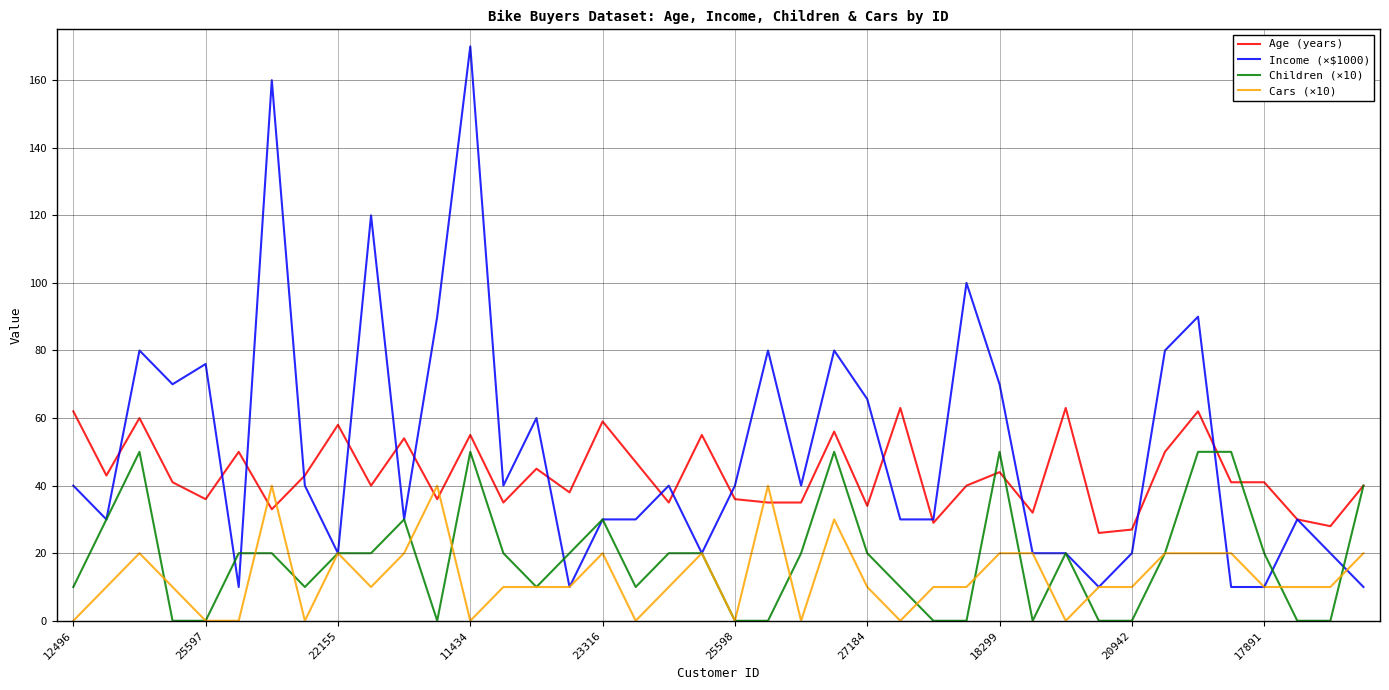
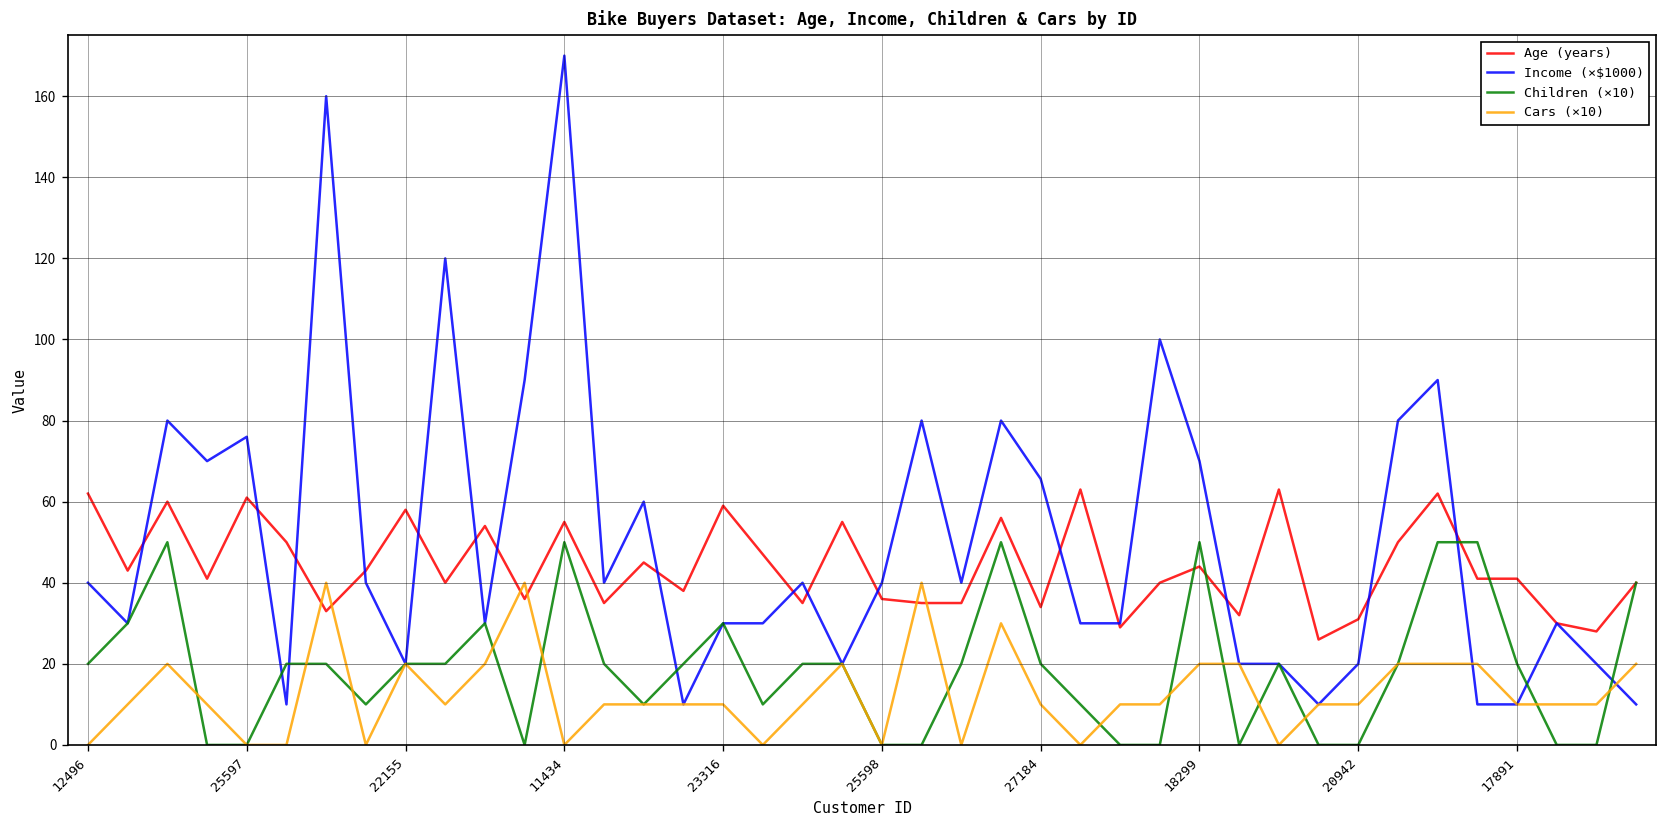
  {
    "Age (years)": {
      "12496": 62,
-     "25597": 36,
+     "25597": 61,
      "22155": 58,
      "11434": 55,
      "23316": 59,
      "25598": 36,
      "27184": 34,
      "18299": 44,
-     "20942": 27,
+     "20942": 31,
      "17891": 41
    },
    "Income (×$1000)": {
      "12496": 40,
      "25597": 76,
      "11434": 170,
      "25598": 40,
      "27184": 66,
      "18299": 70,
      "20942": 20
    },
    "Children (×10)": {
-     "12496": 10,
+     "12496": 20,
      "11434": 50,
      "27184": 20,
      "18299": 50,
      "20942": 0,
      "17891": 20
    },
    "Cars (×10)": {
      "12496": 0,
      "11434": 0,
-     "23316": 20,
+     "23316": 10,
      "27184": 10,
      "18299": 20,
      "20942": 10
    }
  }
